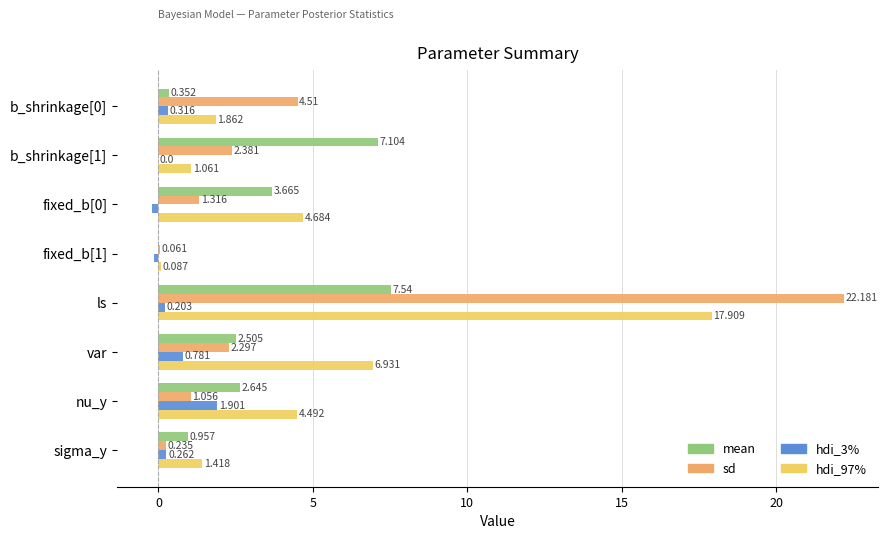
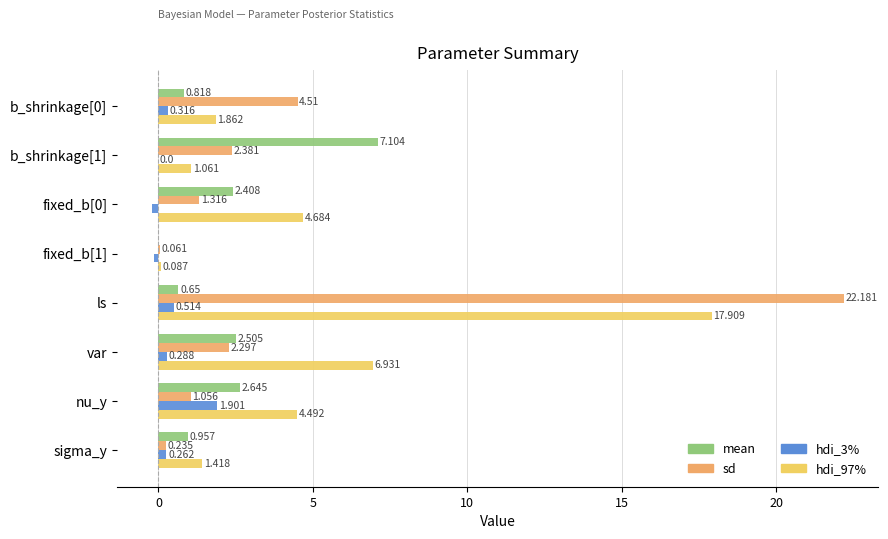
  {
    "mean": {
-     "b_shrinkage[0]": 0.352,
+     "b_shrinkage[0]": 0.818,
      "b_shrinkage[1]": 7.104,
-     "fixed_b[0]": 3.665,
-     "ls": 7.54,
+     "fixed_b[0]": 2.408,
+     "ls": 0.65,
      "var": 2.505,
      "nu_y": 2.645,
      "sigma_y": 0.957
    },
    "hdi_3%": {
      "b_shrinkage[0]": 0.316,
      "b_shrinkage[1]": 0.0,
-     "ls": 0.203,
-     "var": 0.781,
+     "ls": 0.514,
+     "var": 0.288,
      "nu_y": 1.901,
      "sigma_y": 0.262
    }
  }
